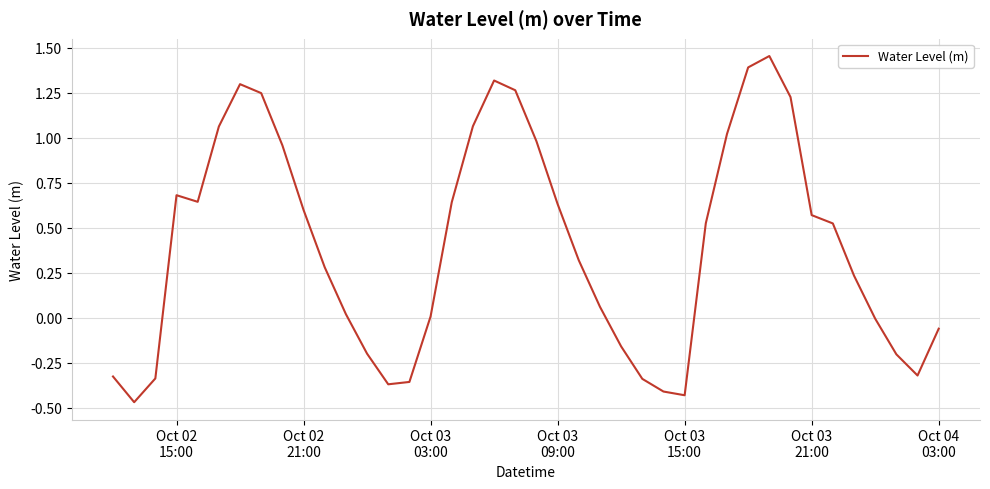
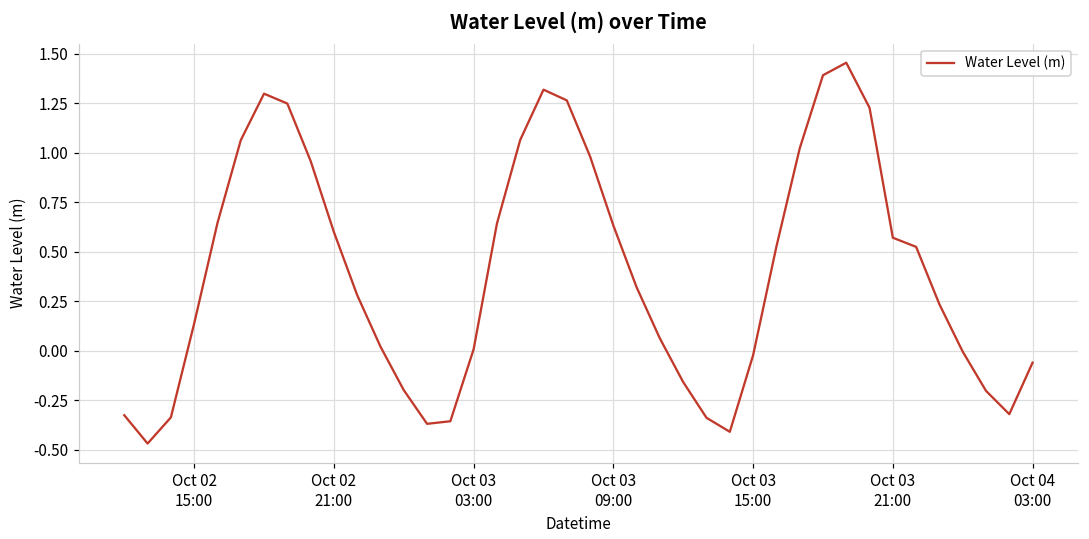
  {
-   "Oct 02 15:00": 0.68,
+   "Oct 02 15:00": 0.14,
    "Oct 02 21:00": 0.60,
    "Oct 03 03:00": 0.01,
    "Oct 03 09:00": 0.63,
-   "Oct 03 15:00": -0.43,
+   "Oct 03 15:00": -0.02,
    "Oct 03 21:00": 0.57,
    "Oct 04 03:00": -0.06
  }
